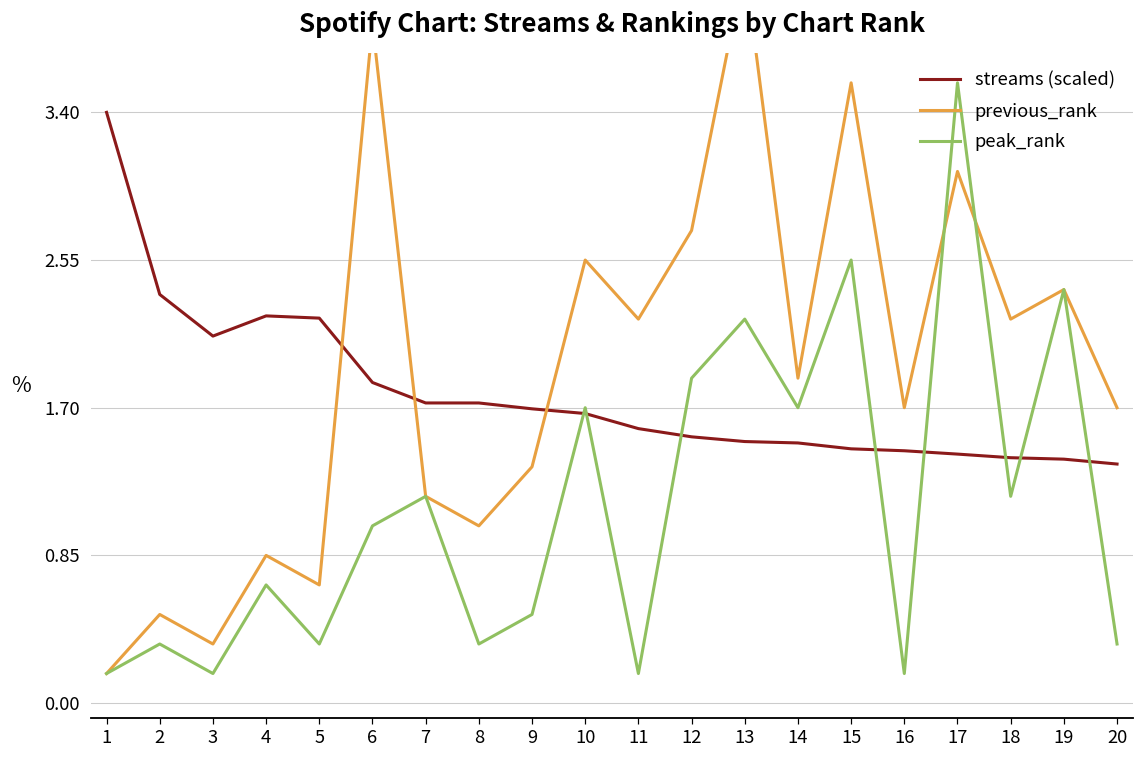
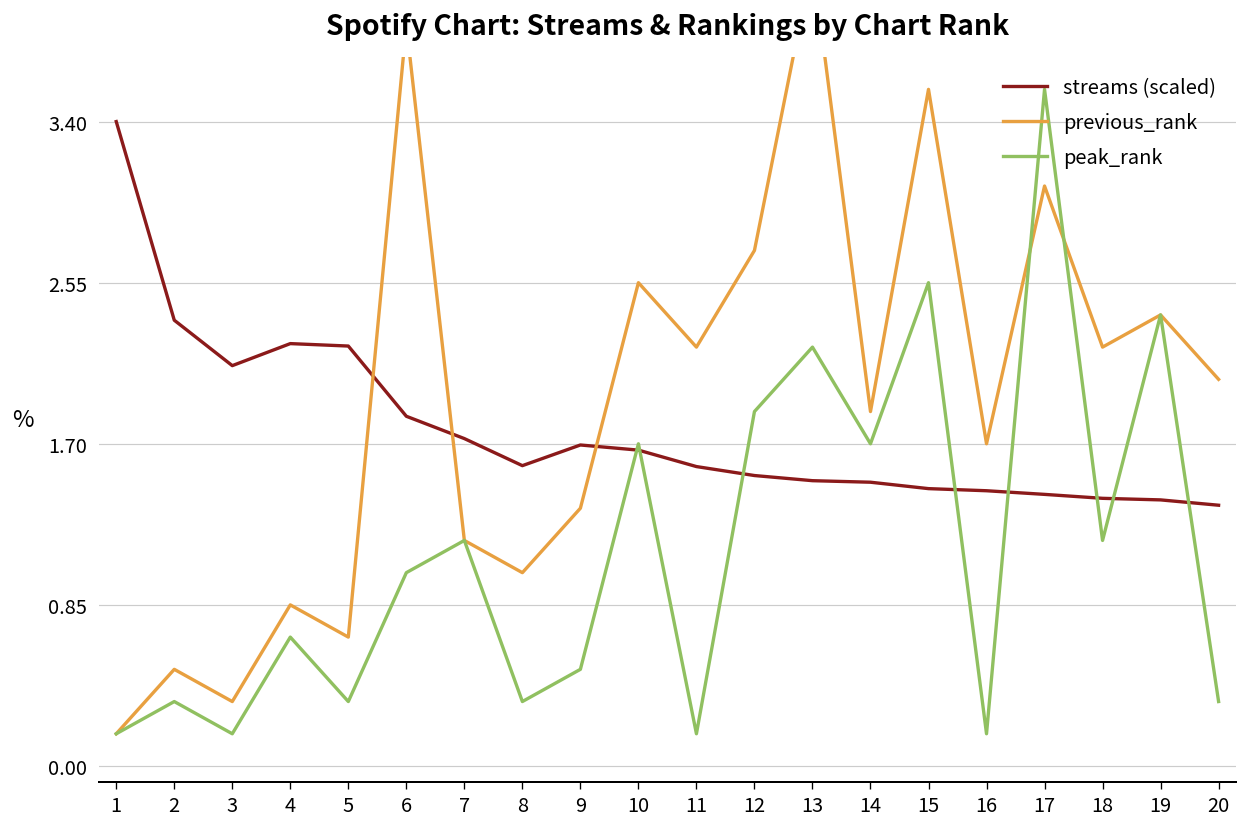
  {
    "streams (scaled)": {
      "1": 3.40,
      "2": 2.35,
      "3": 2.11,
      "4": 2.23,
      "5": 2.22,
      "6": 1.85,
      "7": 1.73,
-     "8": 1.73,
+     "8": 1.58,
      "9": 1.69,
      "10": 1.67,
      "11": 1.58,
      "12": 1.53,
      "13": 1.51,
      "14": 1.50,
      "15": 1.46,
      "16": 1.45,
      "17": 1.43,
      "18": 1.41,
      "19": 1.40,
      "20": 1.38
    },
    "previous_rank": {
      "2": 0.51,
      "3": 0.34,
      "4": 0.85,
      "5": 0.68,
      "8": 1.02,
      "9": 1.36,
      "10": 2.55,
      "11": 2.21,
      "12": 2.72,
      "14": 1.87,
      "15": 3.57,
      "16": 1.70,
      "17": 3.06,
      "18": 2.21,
-     "20": 1.70
+     "20": 2.04
    },
    "peak_rank": {
      "2": 0.34,
      "3": 0.17,
      "4": 0.68,
      "5": 0.34,
      "6": 1.02,
      "8": 0.34,
      "9": 0.51,
      "10": 1.70,
      "11": 0.17,
      "12": 1.87,
      "13": 2.21,
      "14": 1.70,
      "15": 2.55,
      "16": 0.17,
      "17": 3.57,
      "18": 1.19,
      "20": 0.34
    }
  }
